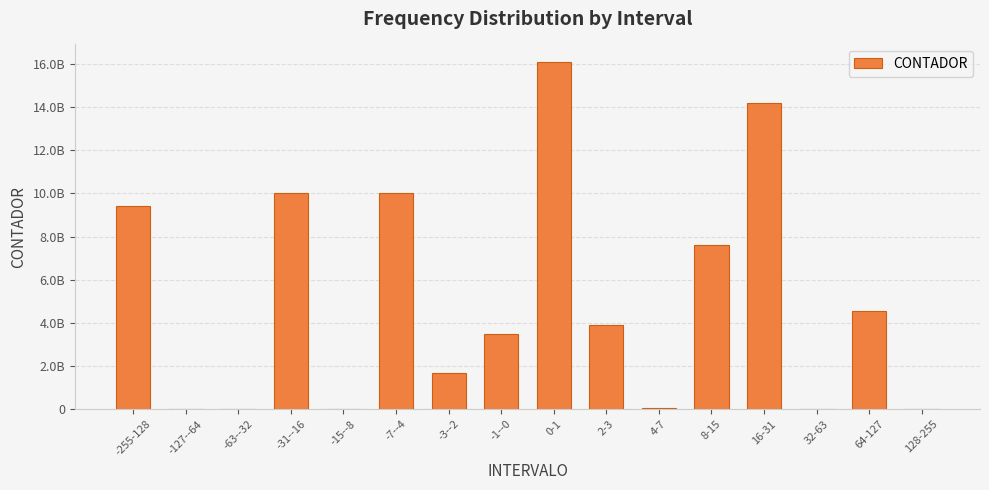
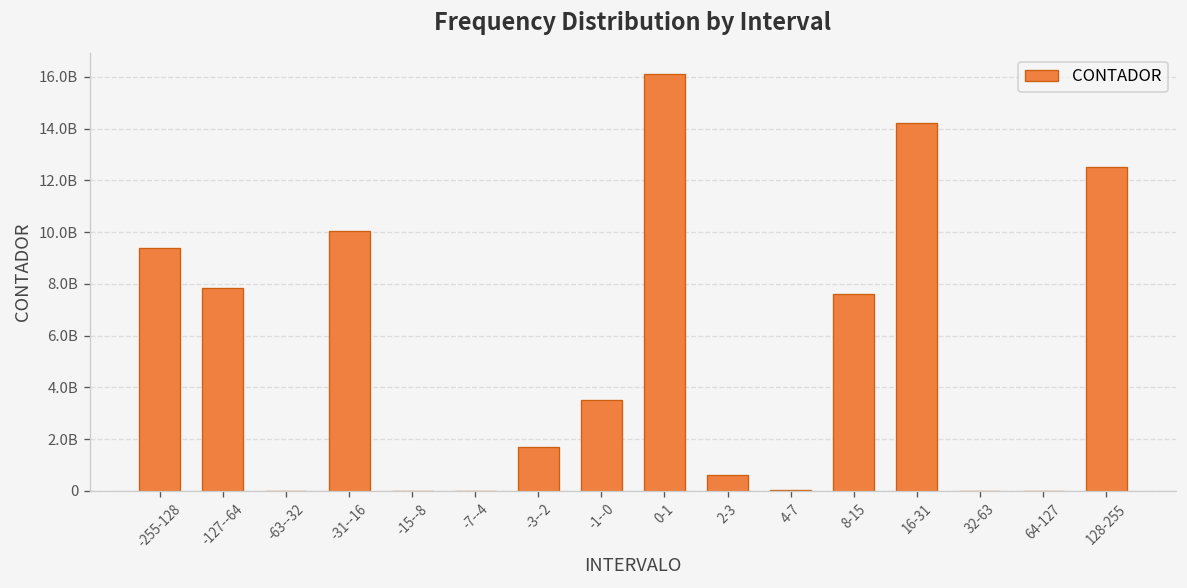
  {
    "-255-128": 9400000000,
-   "-127--64": 0,
+   "-127--64": 7800000000,
    "-63--32": 0,
    "-31--16": 10000000000,
    "-15--8": 0,
-   "-7--4": 10000000000,
+   "-7--4": 0,
    "-3--2": 1700000000,
    "-1--0": 3500000000,
    "0-1": 16100000000,
-   "2-3": 3900000000,
+   "2-3": 600000000,
    "8-15": 7600000000,
    "16-31": 14200000000,
    "32-63": 0,
-   "64-127": 4500000000,
-   "128-255": 0
+   "64-127": 0,
+   "128-255": 12500000000
  }
